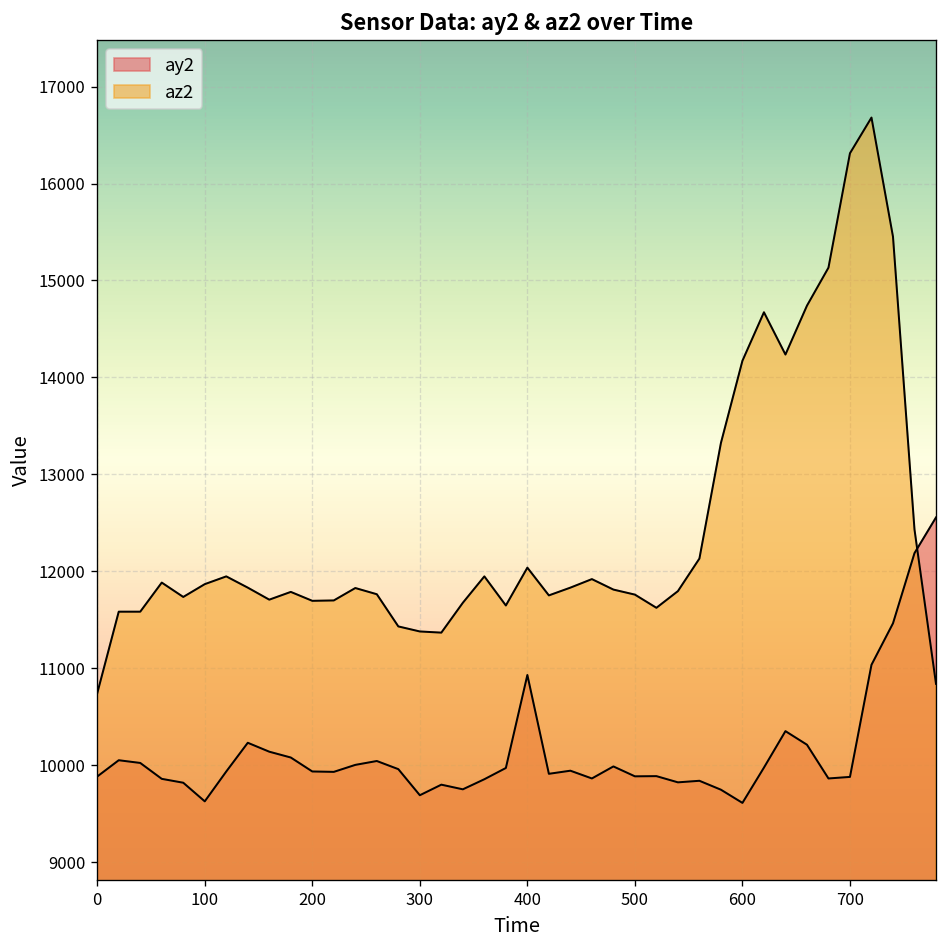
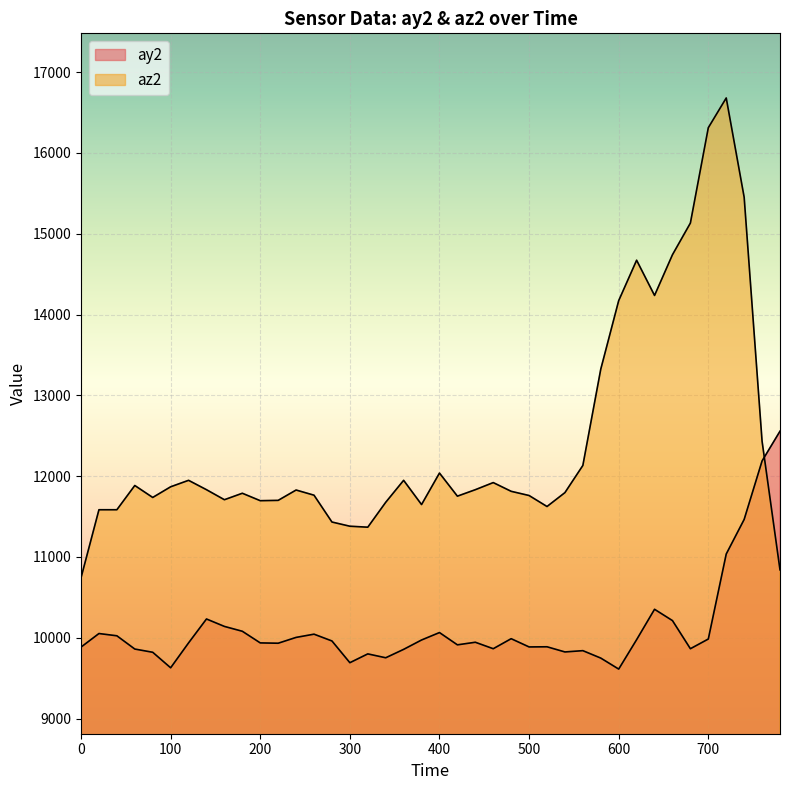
  {
    "ay2": {
      "0": 9900,
      "100": 9600,
      "200": 9900,
      "300": 9700,
-     "400": 10900,
+     "400": 10100,
      "500": 9900,
      "600": 9600,
-     "700": 9900
+     "700": 10000
    },
    "az2": {
      "0": 10700,
      "100": 11900,
      "200": 11700,
      "300": 11400,
      "400": 12000,
      "500": 11800,
      "600": 14200,
      "700": 16300
    }
  }
